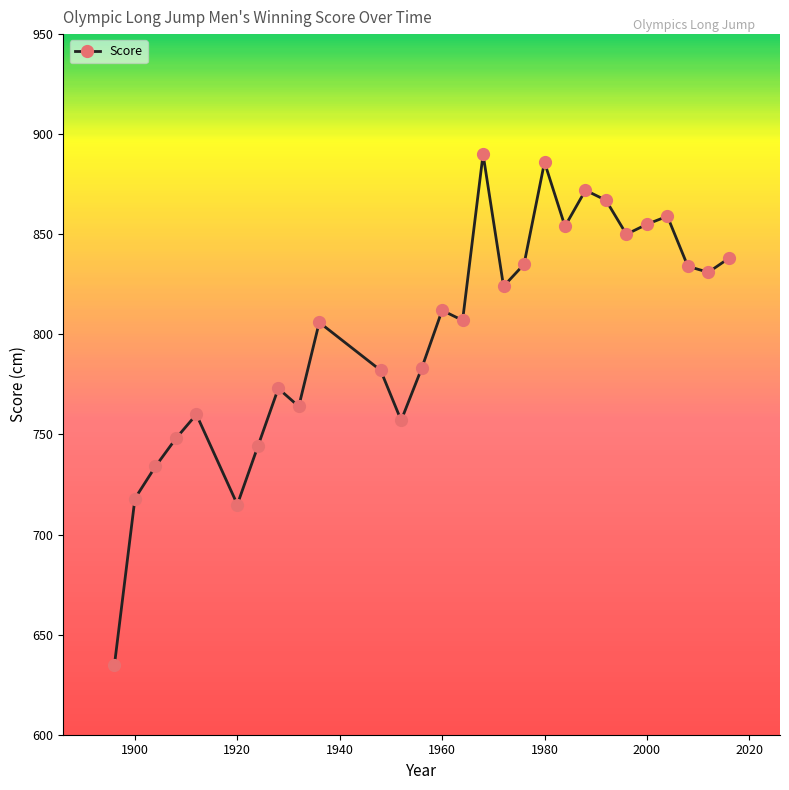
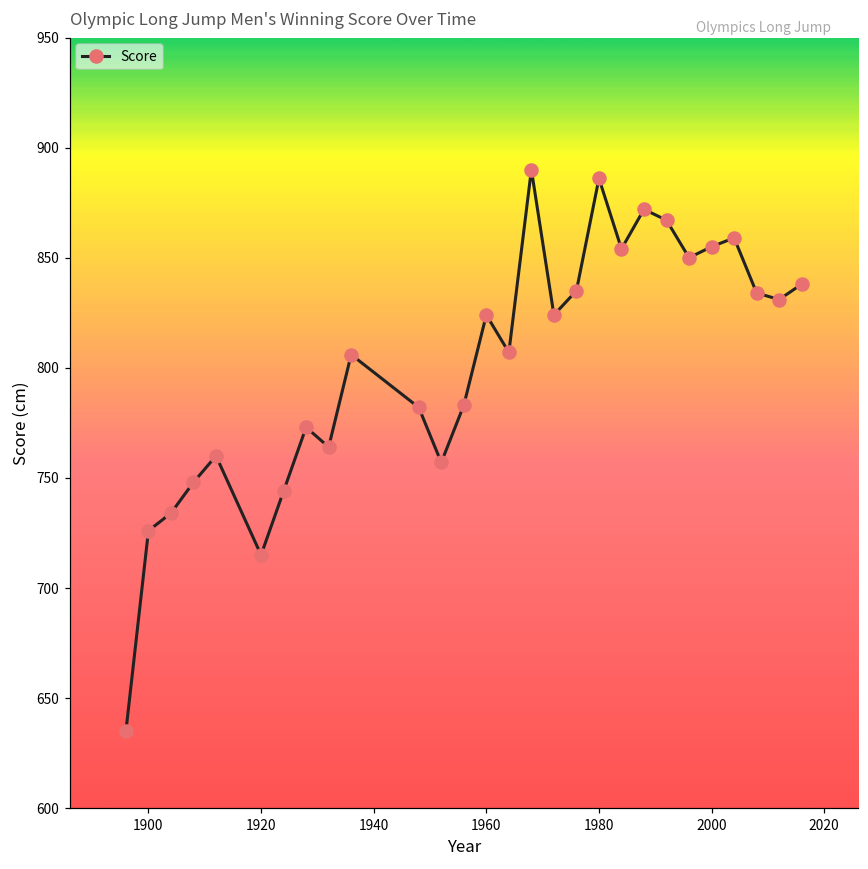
  {
-   "1900": 718,
+   "1900": 726,
    "1920": 715,
-   "1960": 812,
+   "1960": 824,
    "1980": 886,
    "2000": 855
  }
